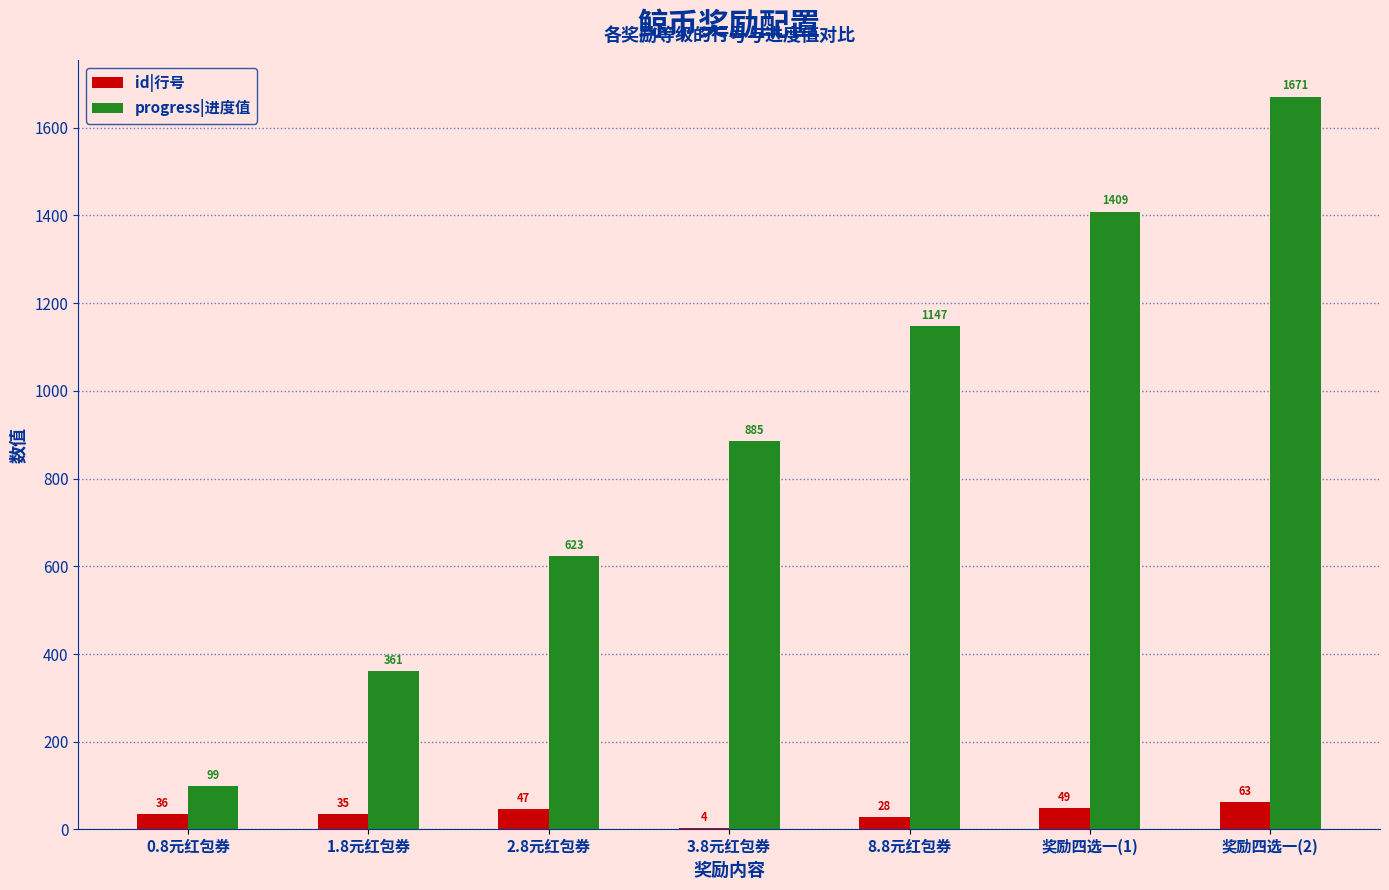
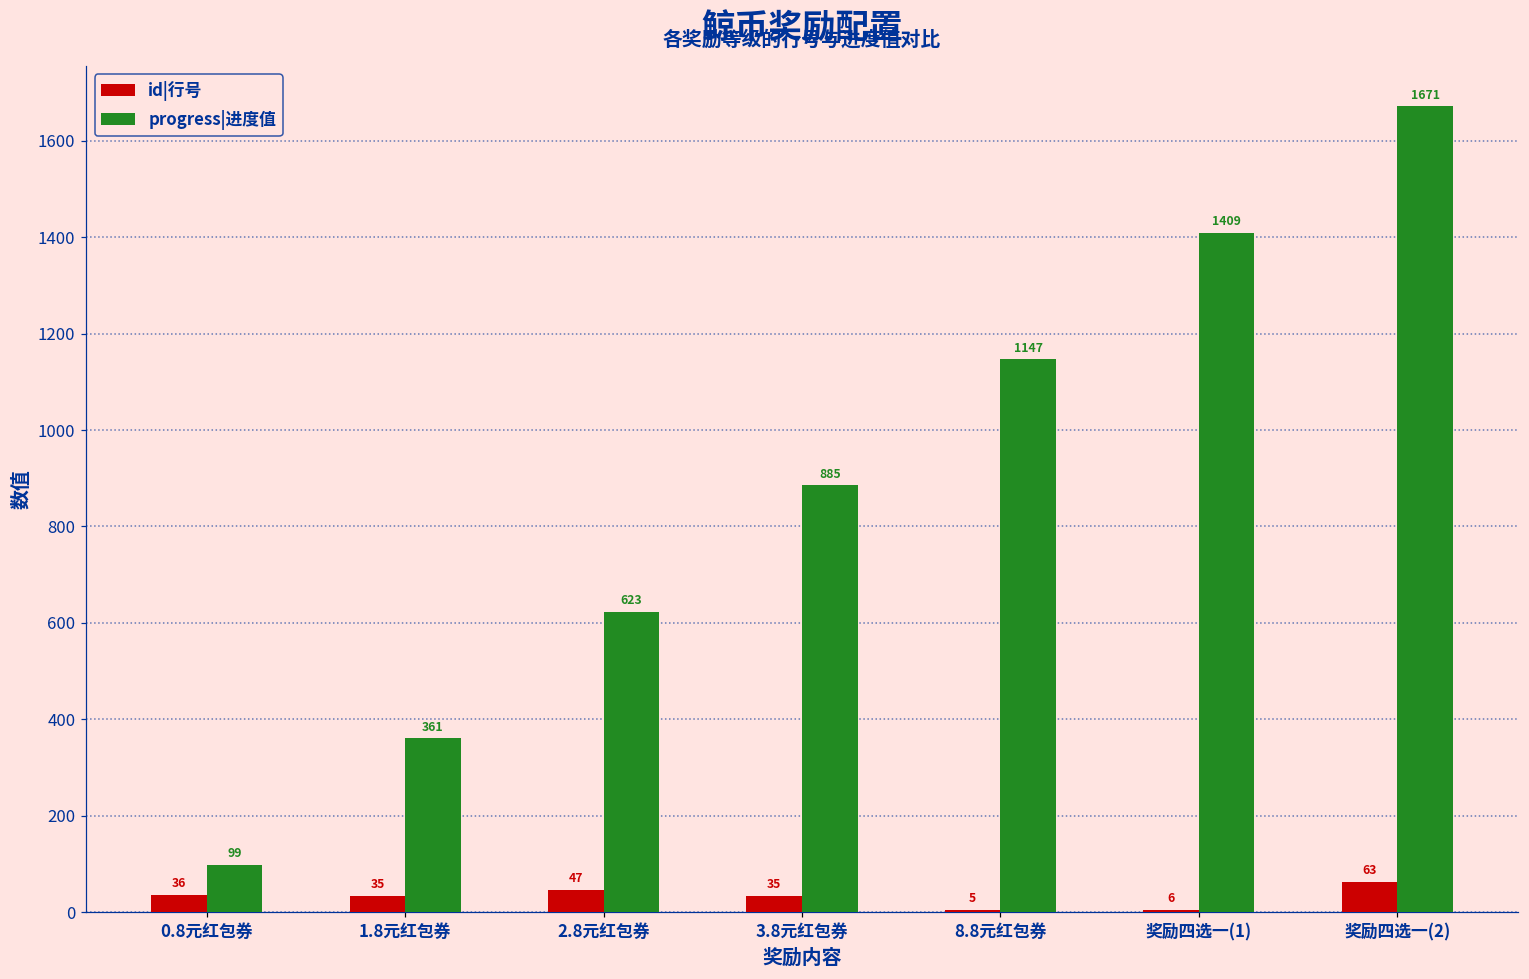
  {
    "id|行号": {
      "0.8元红包券": 36,
      "1.8元红包券": 35,
      "2.8元红包券": 47,
-     "3.8元红包券": 4,
-     "8.8元红包券": 28,
-     "奖励四选一(1)": 49,
+     "3.8元红包券": 35,
+     "8.8元红包券": 5,
+     "奖励四选一(1)": 6,
      "奖励四选一(2)": 63
    },
    "progress|进度值": {
      "0.8元红包券": 99,
      "1.8元红包券": 361,
      "2.8元红包券": 623,
      "3.8元红包券": 885,
      "8.8元红包券": 1147,
      "奖励四选一(1)": 1409,
      "奖励四选一(2)": 1671
    }
  }
